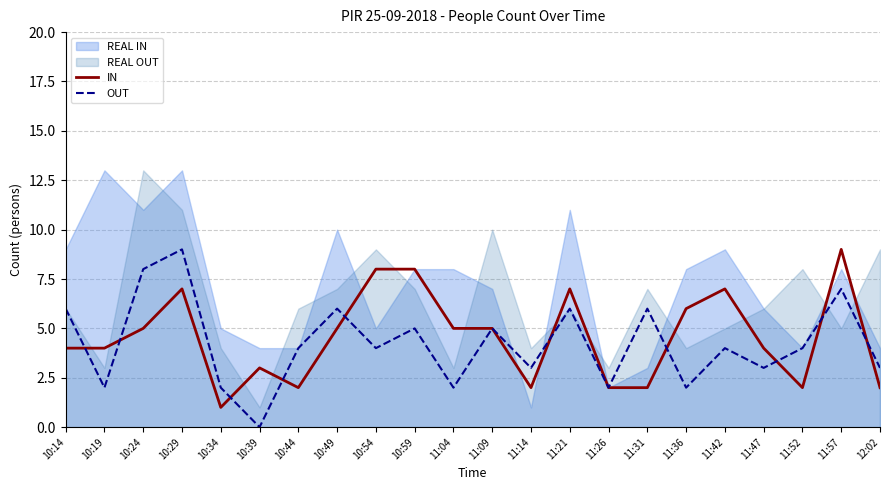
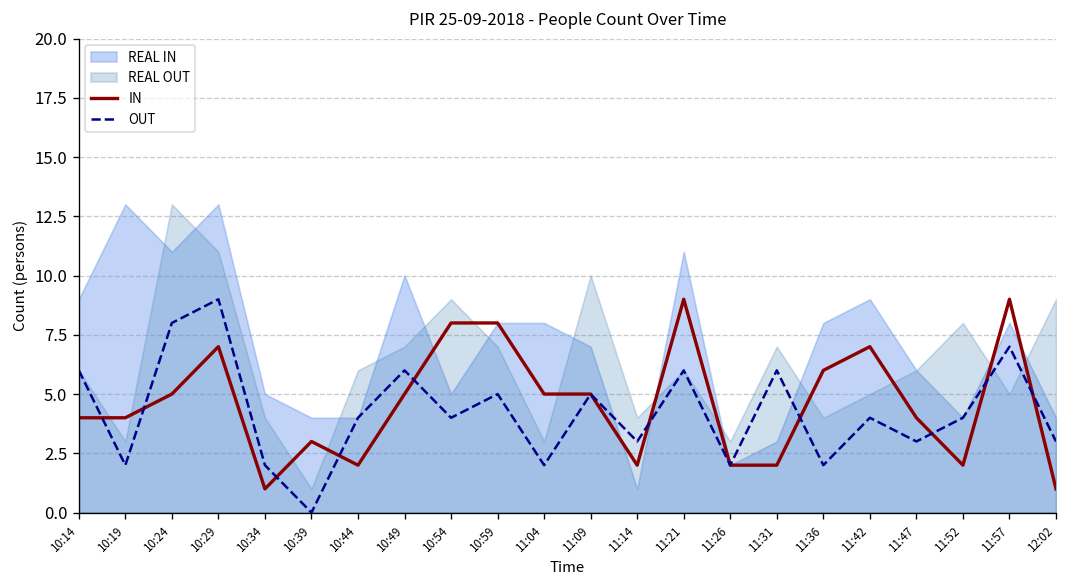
  {
    "IN": {
      "10:14": 4,
      "10:19": 4,
      "10:24": 5,
      "10:29": 7,
      "10:34": 1,
      "10:39": 3,
      "10:44": 2,
      "10:49": 5,
      "10:54": 8,
      "11:04": 5,
      "11:14": 2,
-     "11:21": 7,
+     "11:21": 9,
      "11:31": 2,
      "11:36": 6,
      "11:42": 7,
      "11:47": 4,
      "11:52": 2,
      "11:57": 9,
-     "12:02": 2
+     "12:02": 1
    },
    "OUT": {
      "10:19": 2,
      "10:24": 8,
      "10:29": 9,
      "10:34": 2,
      "10:39": 0,
      "10:49": 6,
      "10:54": 4,
      "10:59": 5,
      "11:04": 2,
      "11:14": 3,
      "11:31": 6,
      "11:36": 2,
      "11:42": 4,
      "11:47": 3,
      "11:57": 7,
      "12:02": 3
    }
  }
